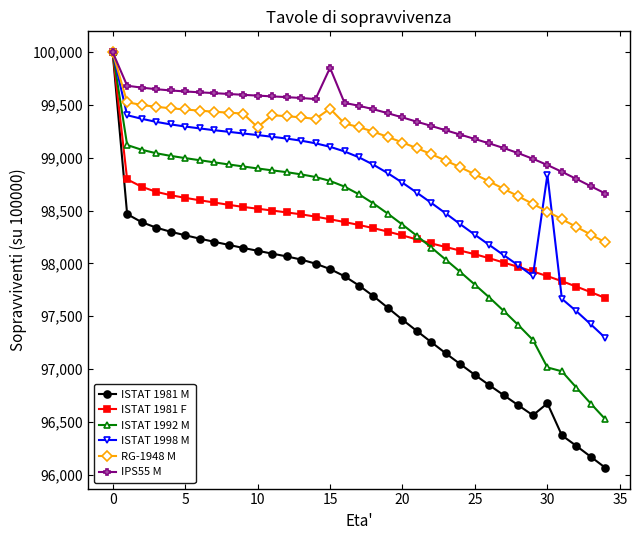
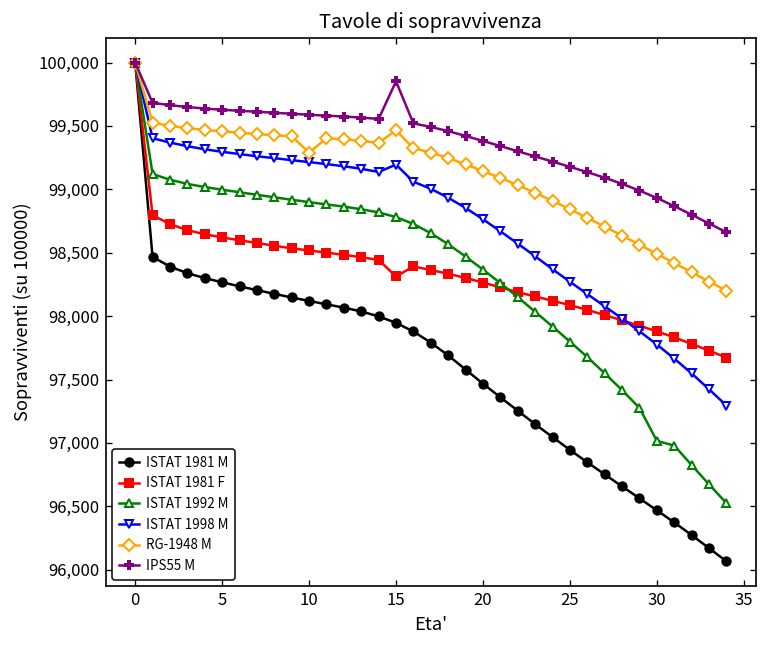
  {
    "ISTAT 1981 M": {
      "5": "98,270",
      "10": "98,120",
      "15": "97,950",
      "20": "97,470",
      "25": "96,950",
-     "30": "96,680"
+     "30": "96,470"
    },
    "ISTAT 1981 F": {
      "5": "98,620",
      "10": "98,520",
-     "15": "98,420",
+     "15": "98,310",
      "20": "98,270",
      "25": "98,090",
      "30": "97,880"
    },
    "ISTAT 1992 M": {
      "5": "99,000",
      "10": "98,900",
      "15": "98,780",
      "20": "98,370",
      "25": "97,800",
      "30": "97,020"
    },
    "ISTAT 1998 M": {
      "5": "99,300",
      "10": "99,220",
-     "15": "99,100",
+     "15": "99,200",
      "20": "98,760",
      "25": "98,270",
-     "30": "98,840"
+     "30": "97,780"
    },
    "RG-1948 M": {
      "5": "99,460",
      "10": "99,290",
      "15": "99,460",
      "20": "99,140",
      "25": "98,840",
      "30": "98,490"
    },
    "IPS55 M": {
      "5": "99,630",
      "10": "99,590",
      "15": "99,850",
      "20": "99,380",
      "25": "99,180",
      "30": "98,930"
    }
  }
